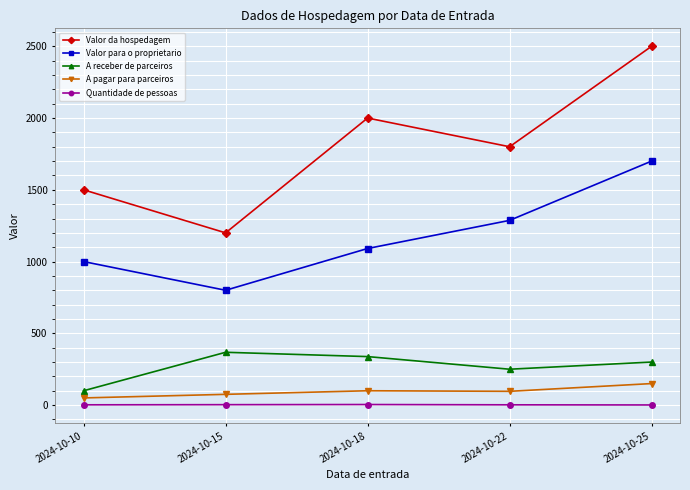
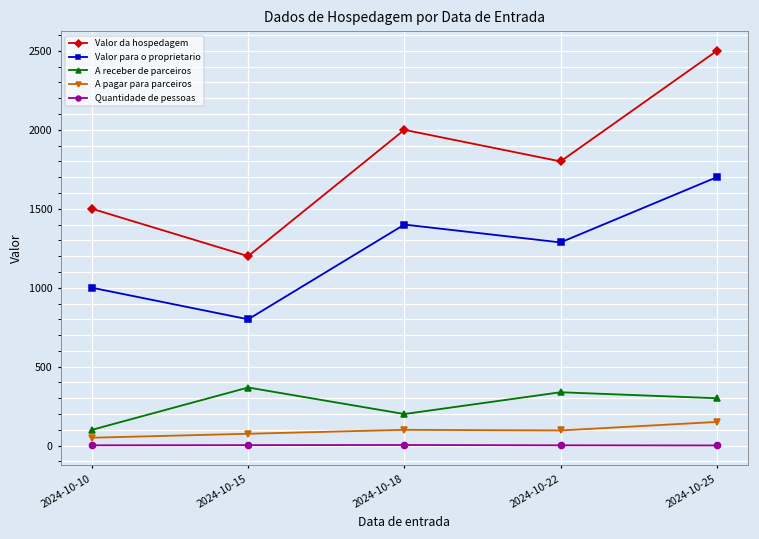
  {
    "Valor da hospedagem": {
      "2024-10-10": 1500,
      "2024-10-15": 1200,
      "2024-10-18": 2000,
      "2024-10-22": 1800,
      "2024-10-25": 2500
    },
    "Valor para o proprietario": {
      "2024-10-10": 1000,
      "2024-10-15": 800,
-     "2024-10-18": 1090,
+     "2024-10-18": 1400,
      "2024-10-22": 1290,
      "2024-10-25": 1700
    },
    "A receber de parceiros": {
      "2024-10-10": 100,
      "2024-10-15": 370,
-     "2024-10-18": 340,
-     "2024-10-22": 250,
+     "2024-10-18": 200,
+     "2024-10-22": 340,
      "2024-10-25": 300
    },
    "A pagar para parceiros": {
      "2024-10-10": 50,
      "2024-10-15": 80,
      "2024-10-18": 100,
      "2024-10-22": 100,
      "2024-10-25": 150
    },
    "Quantidade de pessoas": {
      "2024-10-10": 0,
      "2024-10-15": 0,
      "2024-10-18": 0,
      "2024-10-22": 0,
      "2024-10-25": 0
    }
  }
